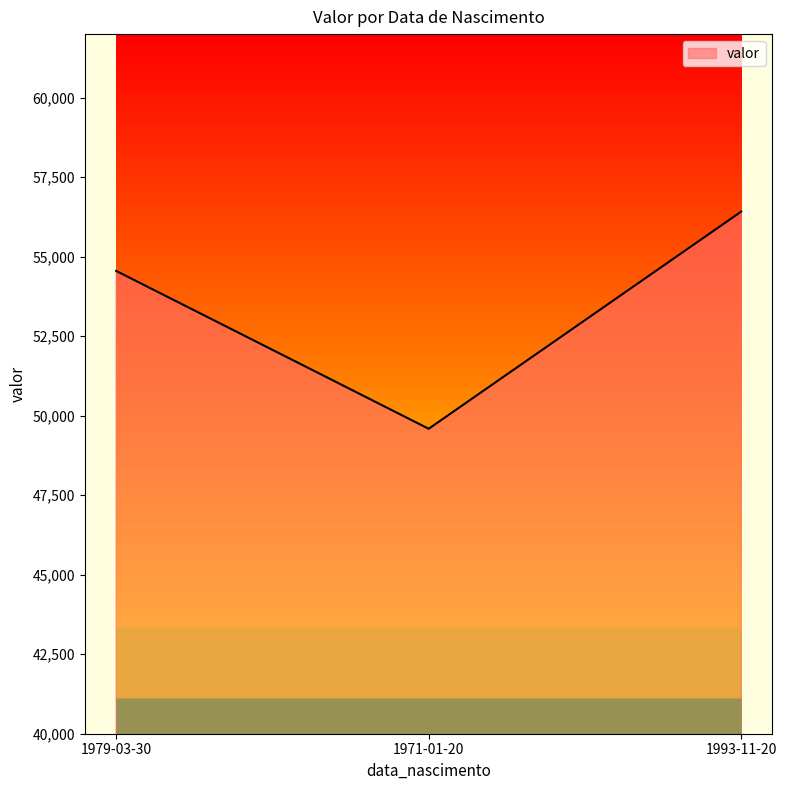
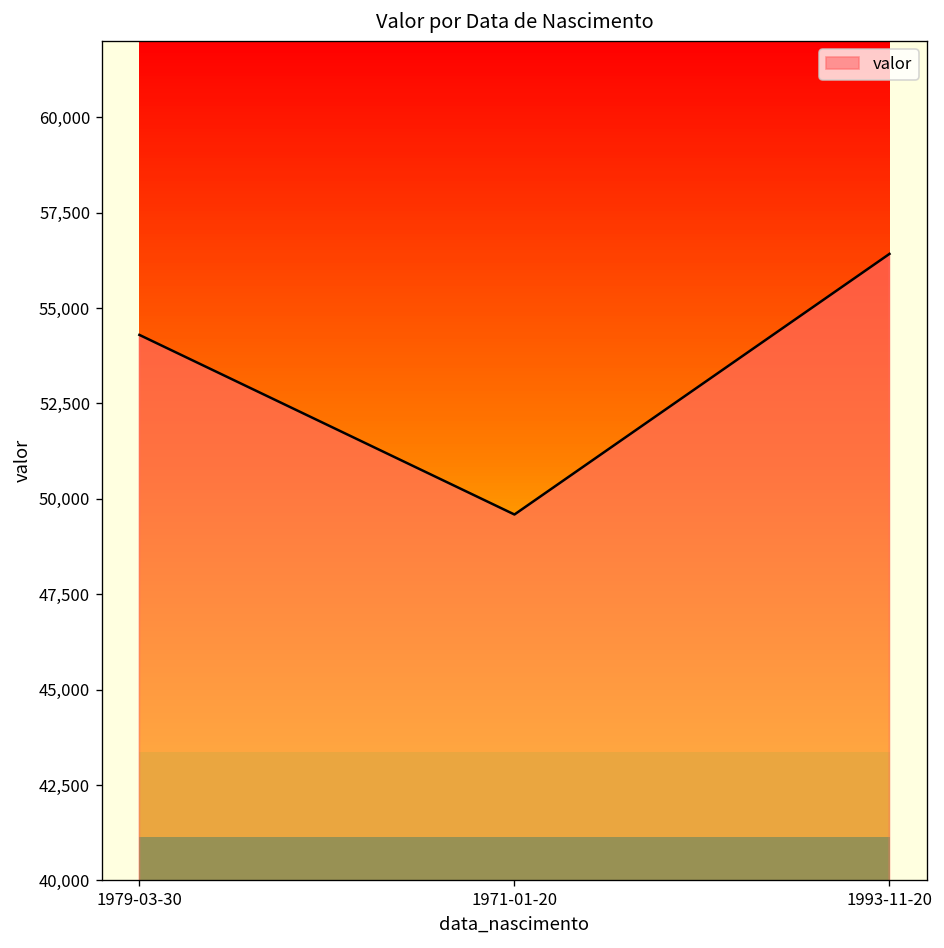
  {
-   "1979-03-30": "54,600",
+   "1979-03-30": "54,300",
    "1971-01-20": "49,600",
    "1993-11-20": "56,400"
  }
